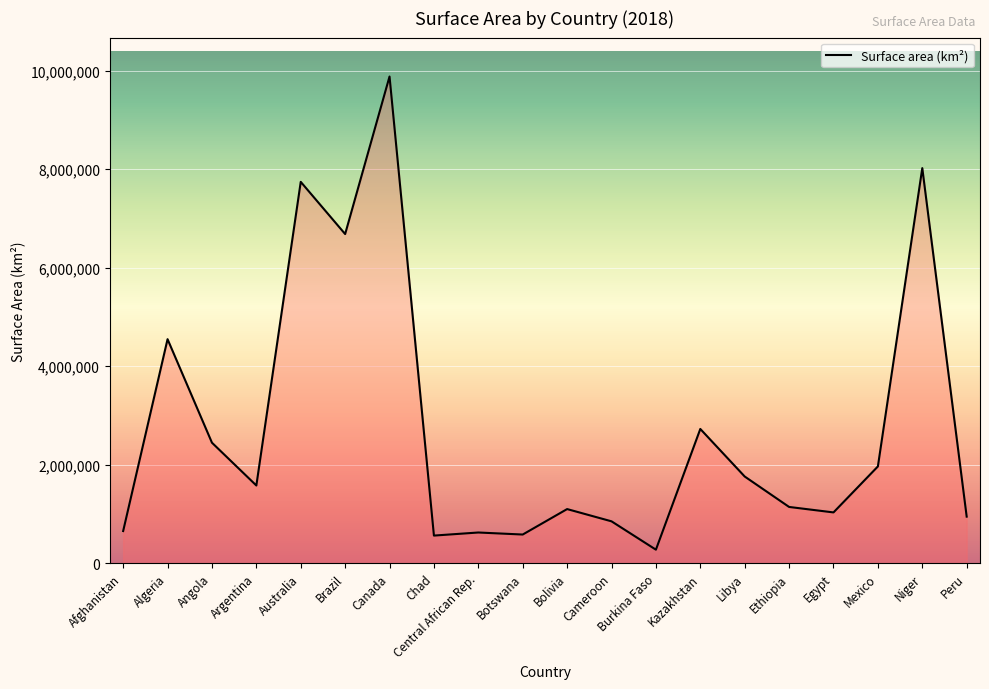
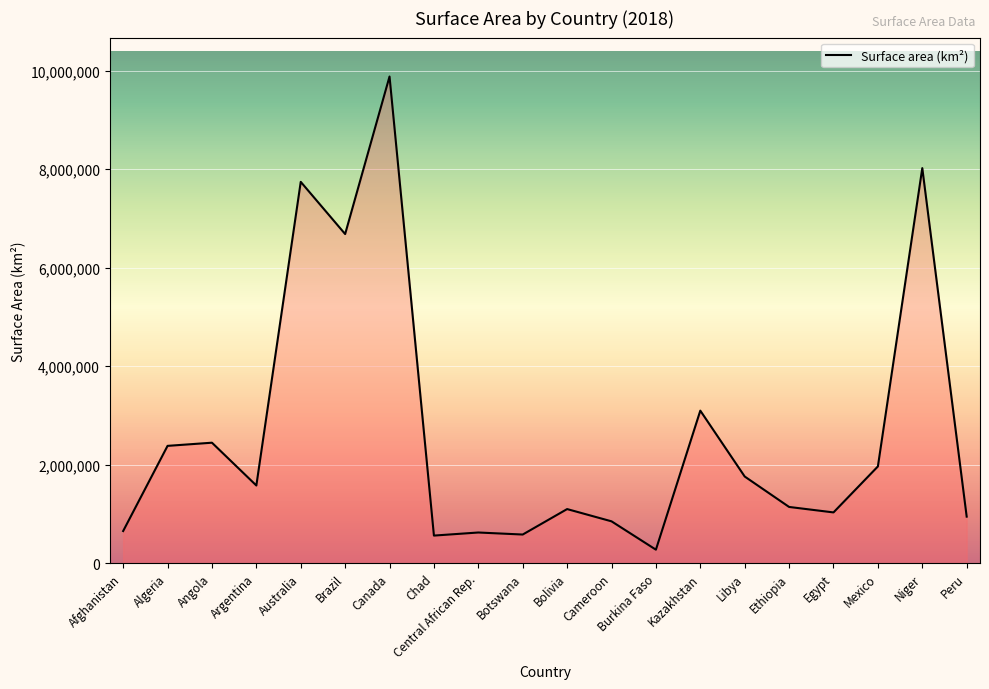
  {
    "Afghanistan": "700,000",
-   "Algeria": "4,500,000",
+   "Algeria": "2,400,000",
    "Angola": "2,400,000",
    "Argentina": "1,600,000",
    "Australia": "7,700,000",
    "Brazil": "6,700,000",
    "Canada": "9,900,000",
    "Chad": "600,000",
    "Central African Rep.": "600,000",
    "Botswana": "600,000",
    "Bolivia": "1,100,000",
    "Cameroon": "800,000",
    "Burkina Faso": "300,000",
-   "Kazakhstan": "2,700,000",
+   "Kazakhstan": "3,100,000",
    "Libya": "1,800,000",
    "Ethiopia": "1,100,000",
    "Egypt": "1,000,000",
    "Mexico": "2,000,000",
    "Niger": "8,000,000",
    "Peru": "900,000"
  }
